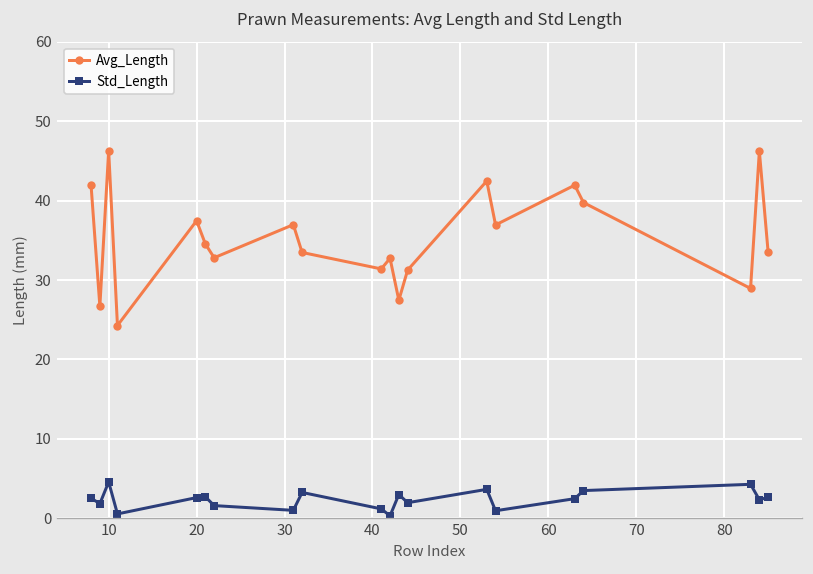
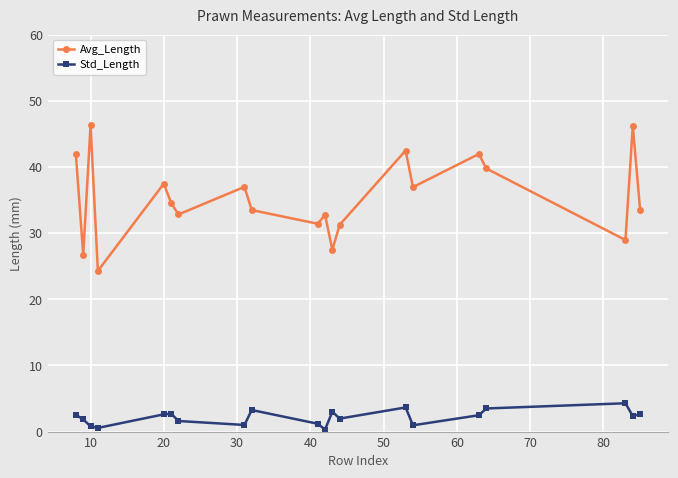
  {
    "Avg_Length": {
      "10": 46,
      "20": 37
    },
    "Std_Length": {
-     "10": 5,
+     "10": 1,
      "20": 3
    }
  }
